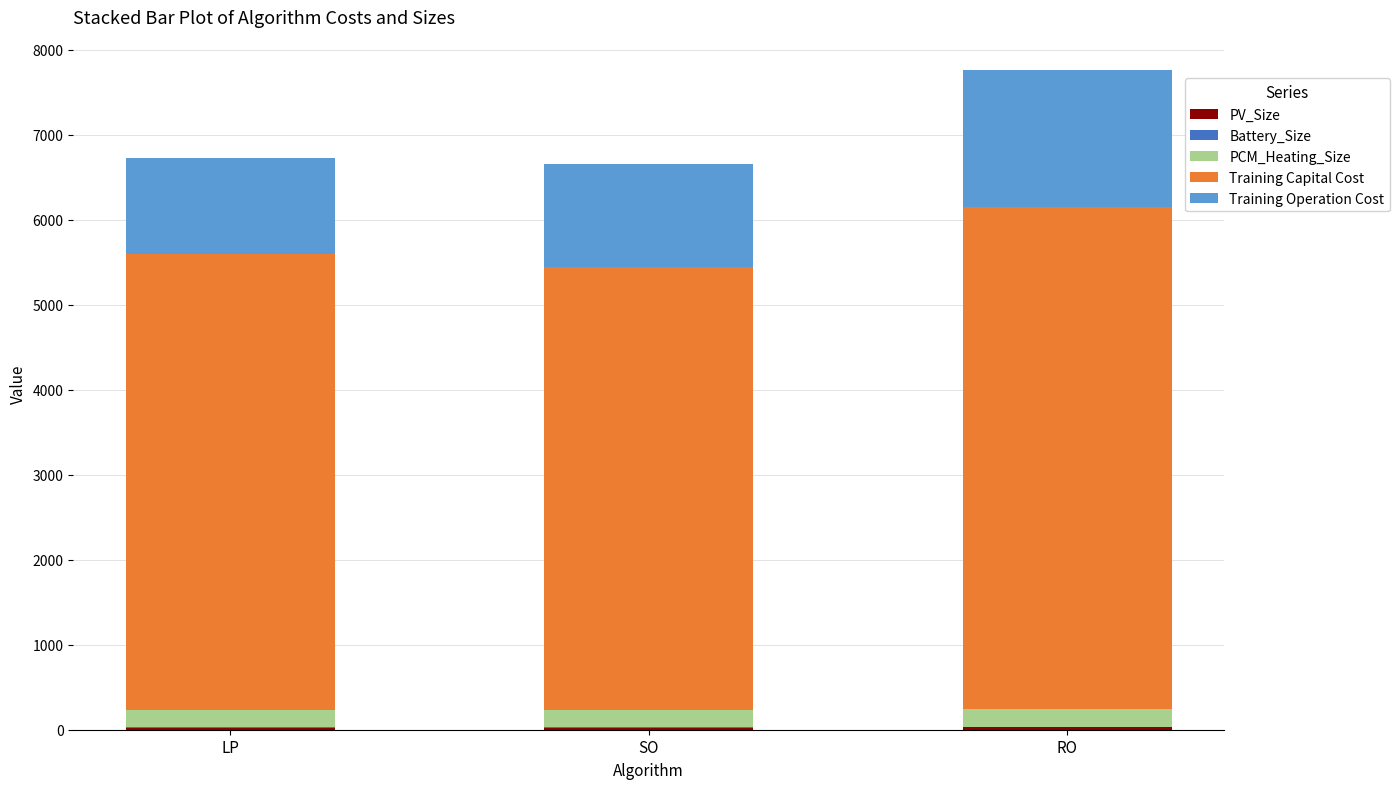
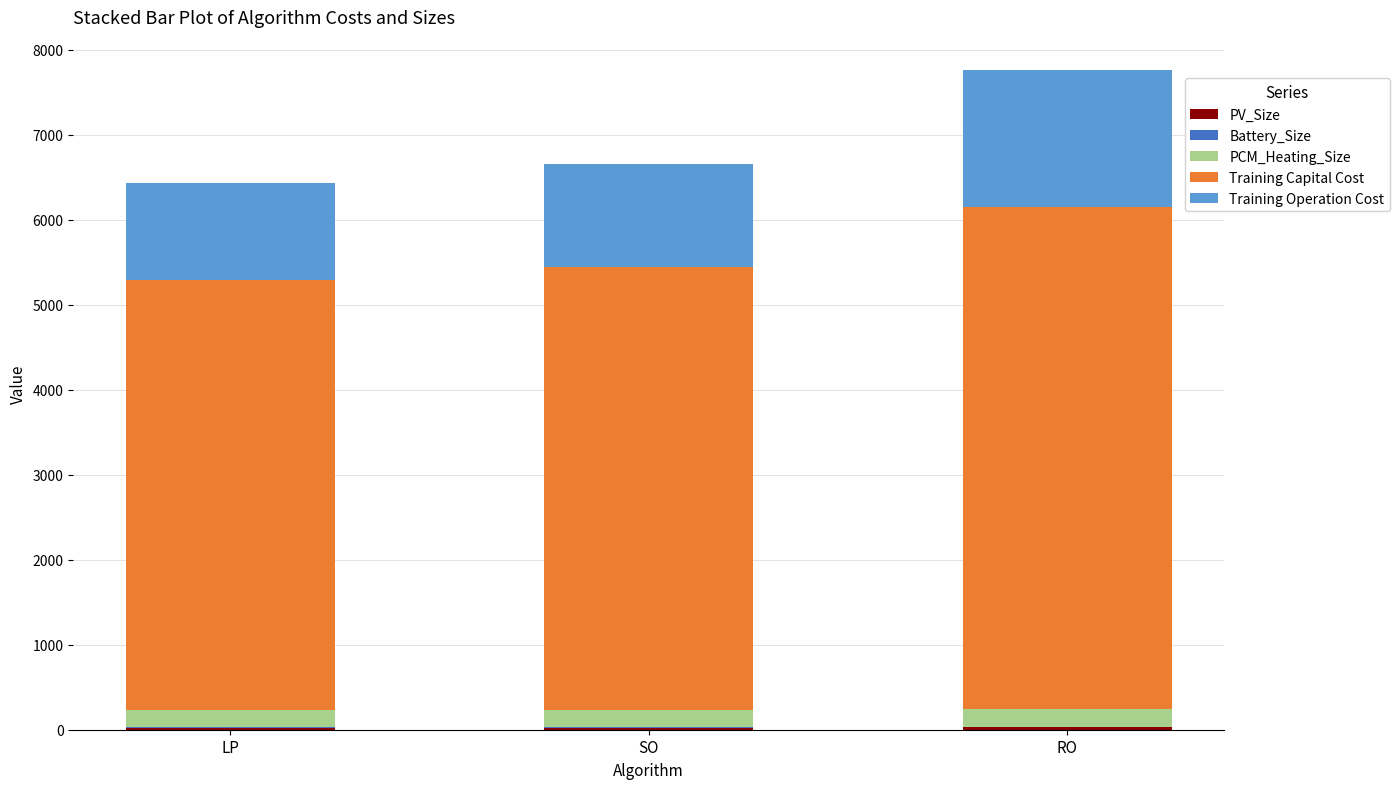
  {
    "PCM_Heating_Size": {
      "LP": 200,
      "SO": 200,
      "RO": 200
    },
    "Training Capital Cost": {
-     "LP": 5400,
+     "LP": 5100,
      "SO": 5200,
      "RO": 5900
    }
  }
